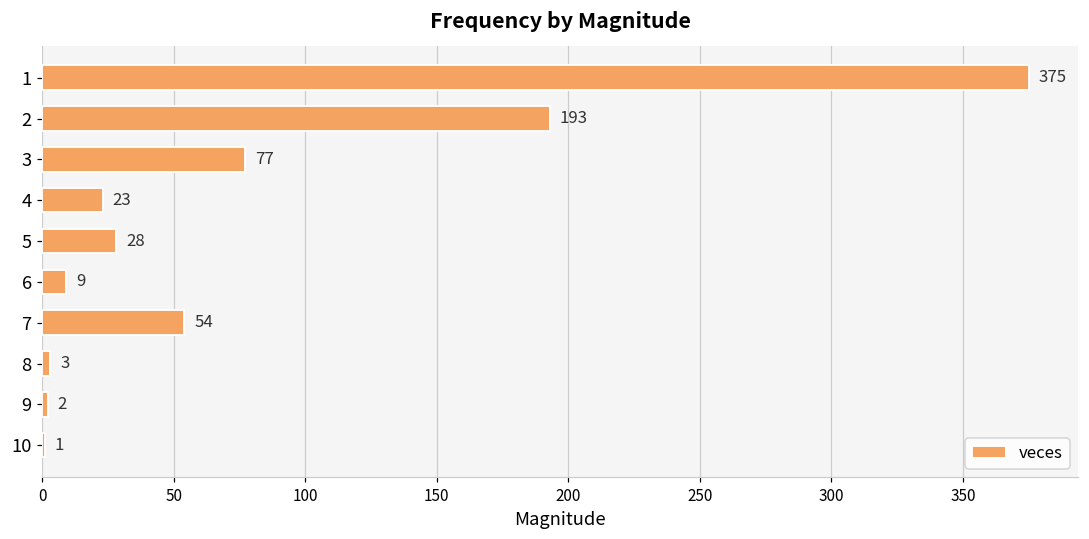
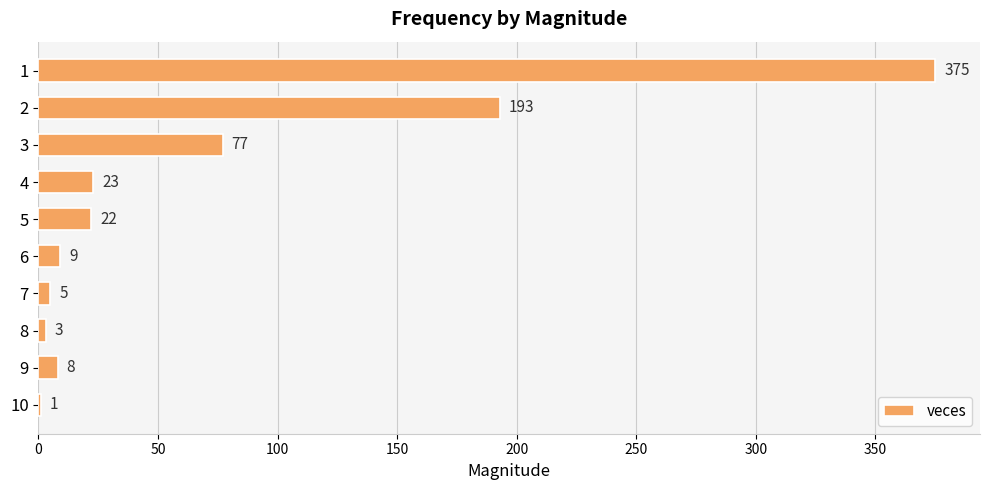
  {
    "1": 375,
    "2": 193,
    "3": 77,
    "4": 23,
-   "5": 28,
+   "5": 22,
    "6": 9,
-   "7": 54,
+   "7": 5,
    "8": 3,
-   "9": 2,
+   "9": 8,
    "10": 1
  }
